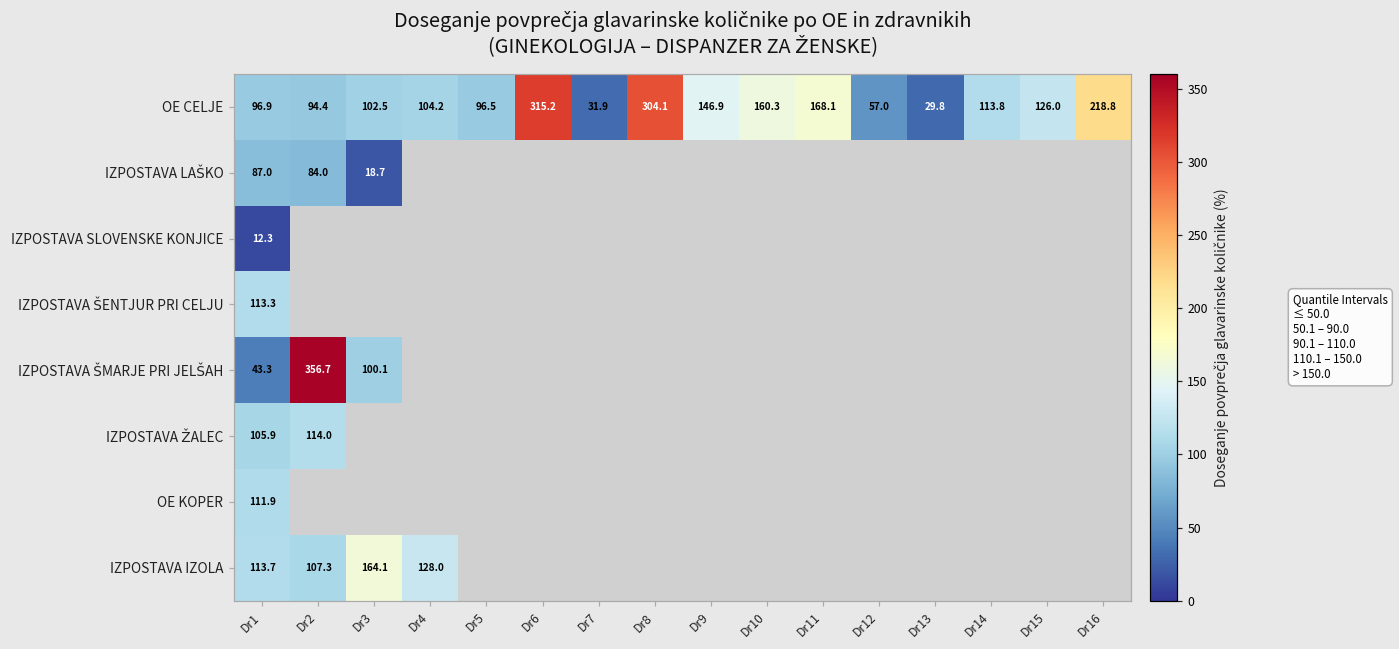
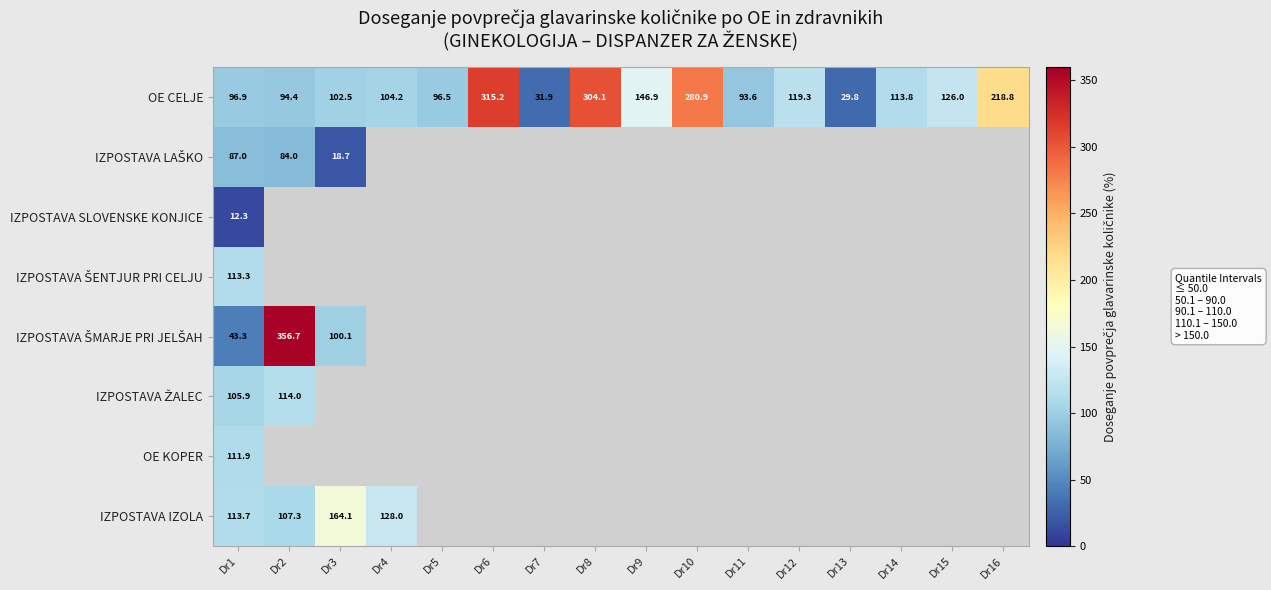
  {
    "OE CELJE": {
      "Dr1": 96.9,
      "Dr2": 94.4,
      "Dr3": 102.5,
      "Dr4": 104.2,
      "Dr5": 96.5,
      "Dr6": 315.2,
      "Dr7": 31.9,
      "Dr8": 304.1,
      "Dr9": 146.9,
-     "Dr10": 160.3,
-     "Dr11": 168.1,
-     "Dr12": 57.0,
+     "Dr10": 280.9,
+     "Dr11": 93.6,
+     "Dr12": 119.3,
      "Dr13": 29.8,
      "Dr14": 113.8,
      "Dr15": 126.0,
      "Dr16": 218.8
    },
    "IZPOSTAVA LAŠKO": {
      "Dr1": 87.0,
      "Dr2": 84.0,
      "Dr3": 18.7
    },
    "IZPOSTAVA SLOVENSKE KONJICE": {
      "Dr1": 12.3
    },
    "IZPOSTAVA ŠENTJUR PRI CELJU": {
      "Dr1": 113.3
    },
    "IZPOSTAVA ŠMARJE PRI JELŠAH": {
      "Dr1": 43.3,
      "Dr2": 356.7,
      "Dr3": 100.1
    },
    "IZPOSTAVA ŽALEC": {
      "Dr1": 105.9,
      "Dr2": 114.0
    },
    "OE KOPER": {
      "Dr1": 111.9
    },
    "IZPOSTAVA IZOLA": {
      "Dr1": 113.7,
      "Dr2": 107.3,
      "Dr3": 164.1,
      "Dr4": 128.0
    }
  }
